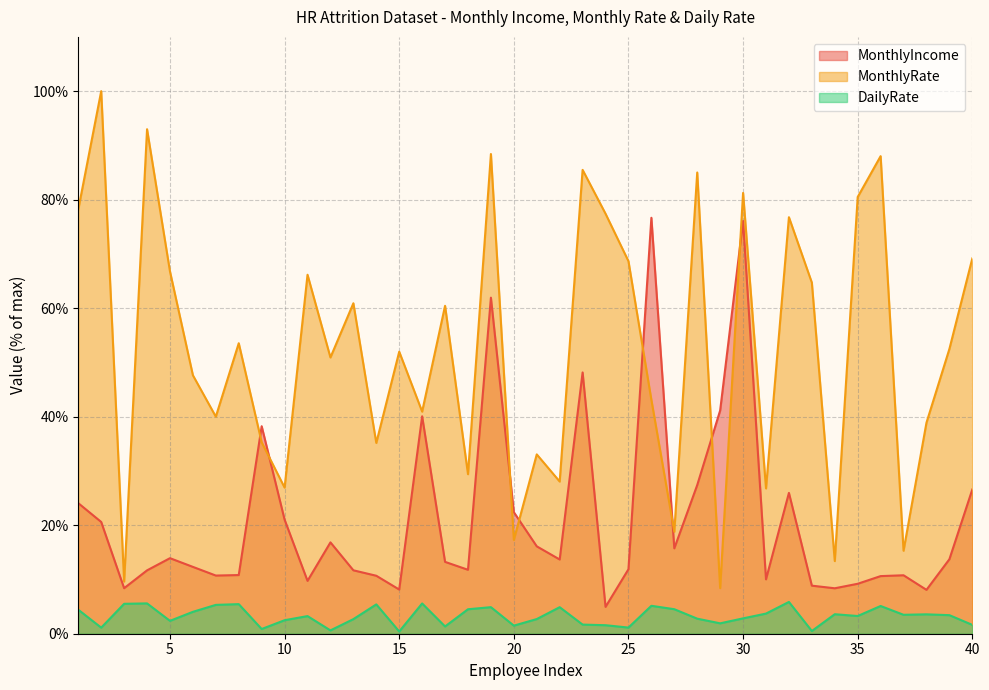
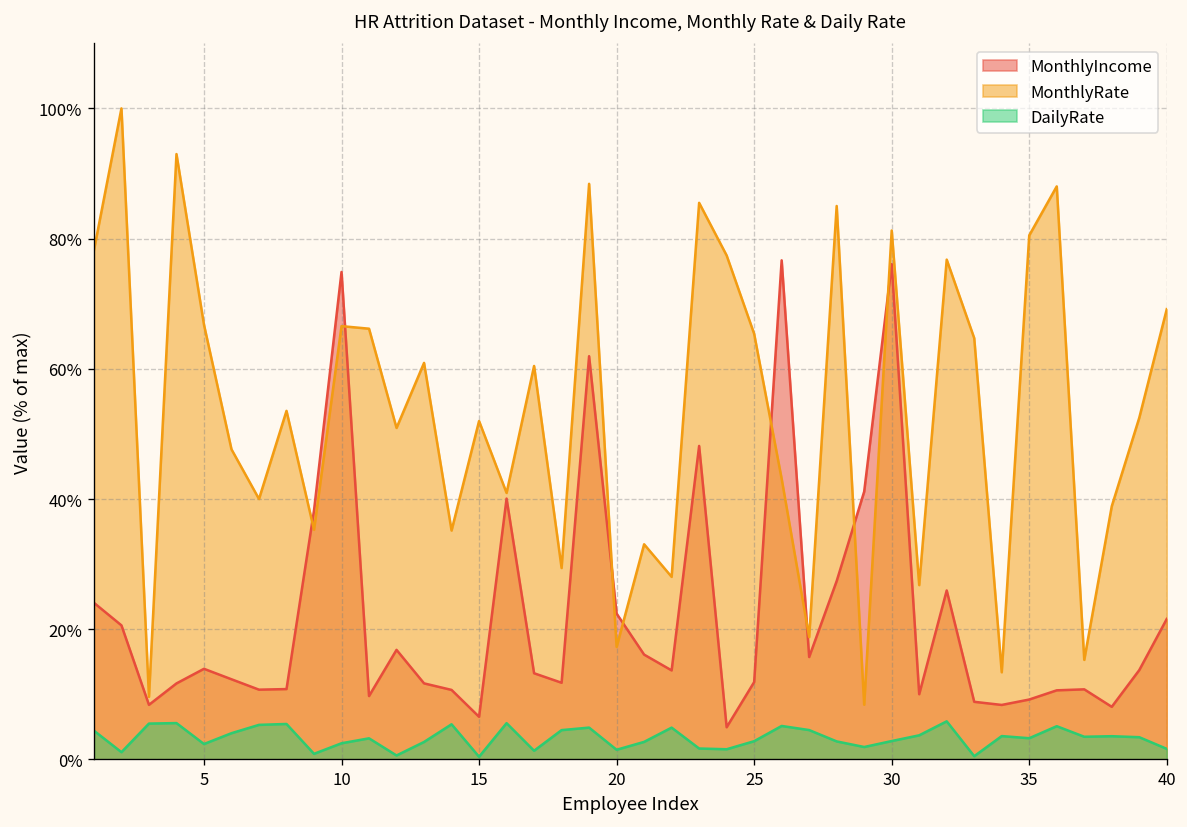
  {
    "MonthlyIncome": {
      "5": "14%",
-     "10": "21%",
-     "15": "8%",
+     "10": "75%",
+     "15": "7%",
      "20": "22%",
      "25": "12%",
      "30": "76%",
      "35": "9%",
-     "40": "27%"
+     "40": "22%"
    },
    "MonthlyRate": {
      "5": "67%",
-     "10": "27%",
+     "10": "67%",
      "15": "52%",
      "20": "17%",
-     "25": "69%",
+     "25": "65%",
      "30": "81%",
      "35": "80%",
      "40": "69%"
    },
    "DailyRate": {
      "5": "2%",
      "10": "2%",
      "15": "0%",
      "20": "1%",
-     "25": "1%",
+     "25": "3%",
      "30": "3%",
      "35": "3%",
      "40": "2%"
    }
  }
